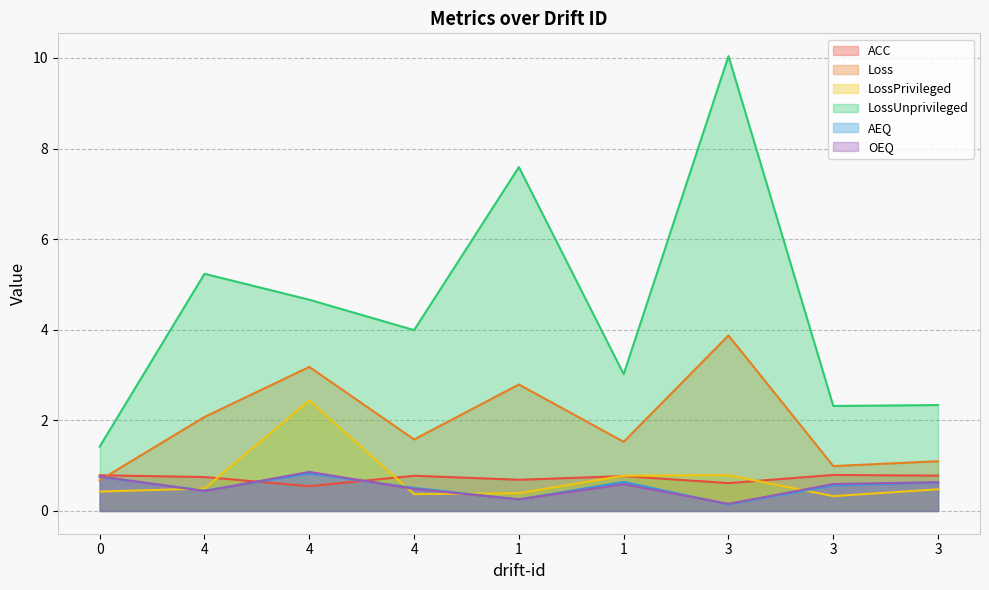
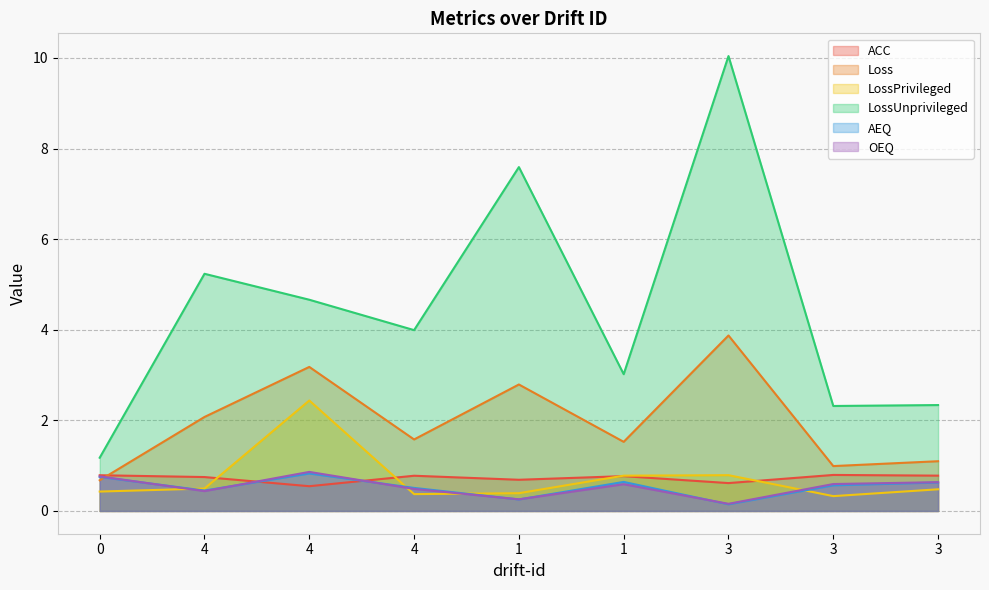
  {
    "LossUnprivileged": {
-     "0": 1.4
+     "0": 1.2
    }
  }
